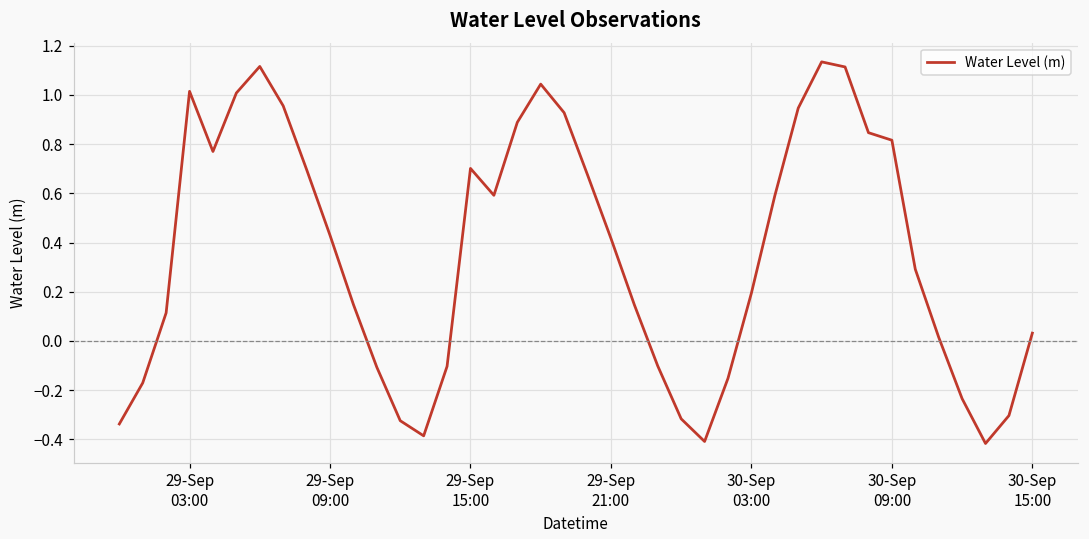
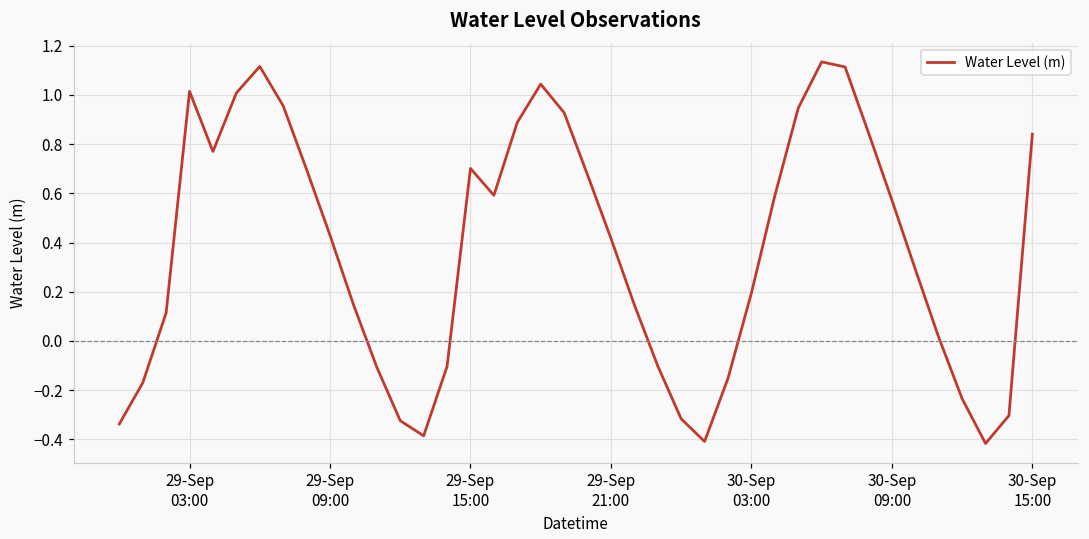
  {
    "29-Sep 03:00": 1.01,
    "29-Sep 09:00": 0.43,
    "29-Sep 15:00": 0.70,
    "29-Sep 21:00": 0.42,
    "30-Sep 03:00": 0.19,
-   "30-Sep 09:00": 0.82,
-   "30-Sep 15:00": 0.03
+   "30-Sep 09:00": 0.57,
+   "30-Sep 15:00": 0.84
  }
